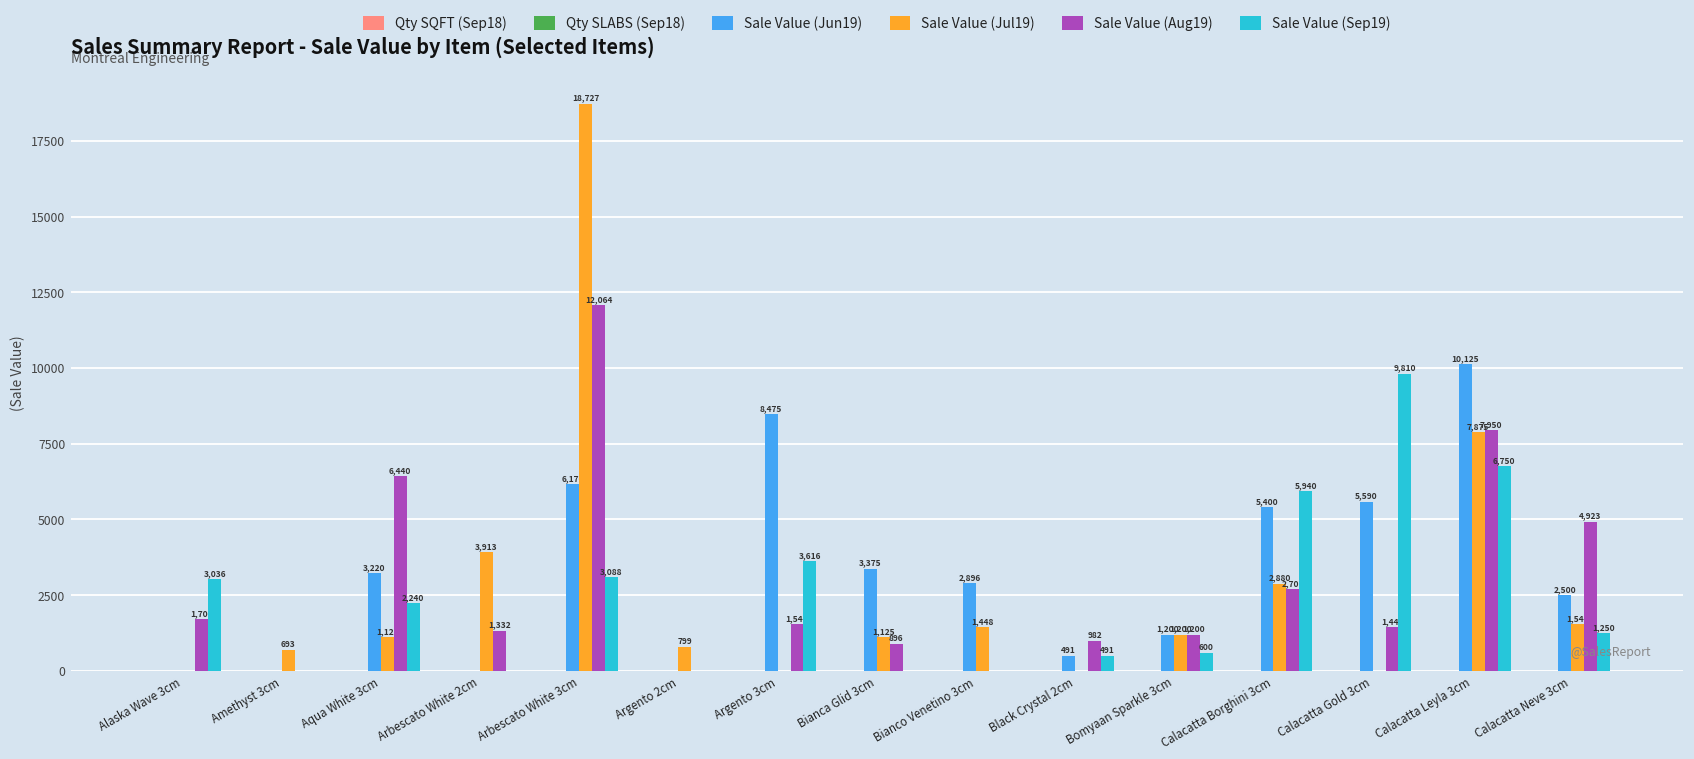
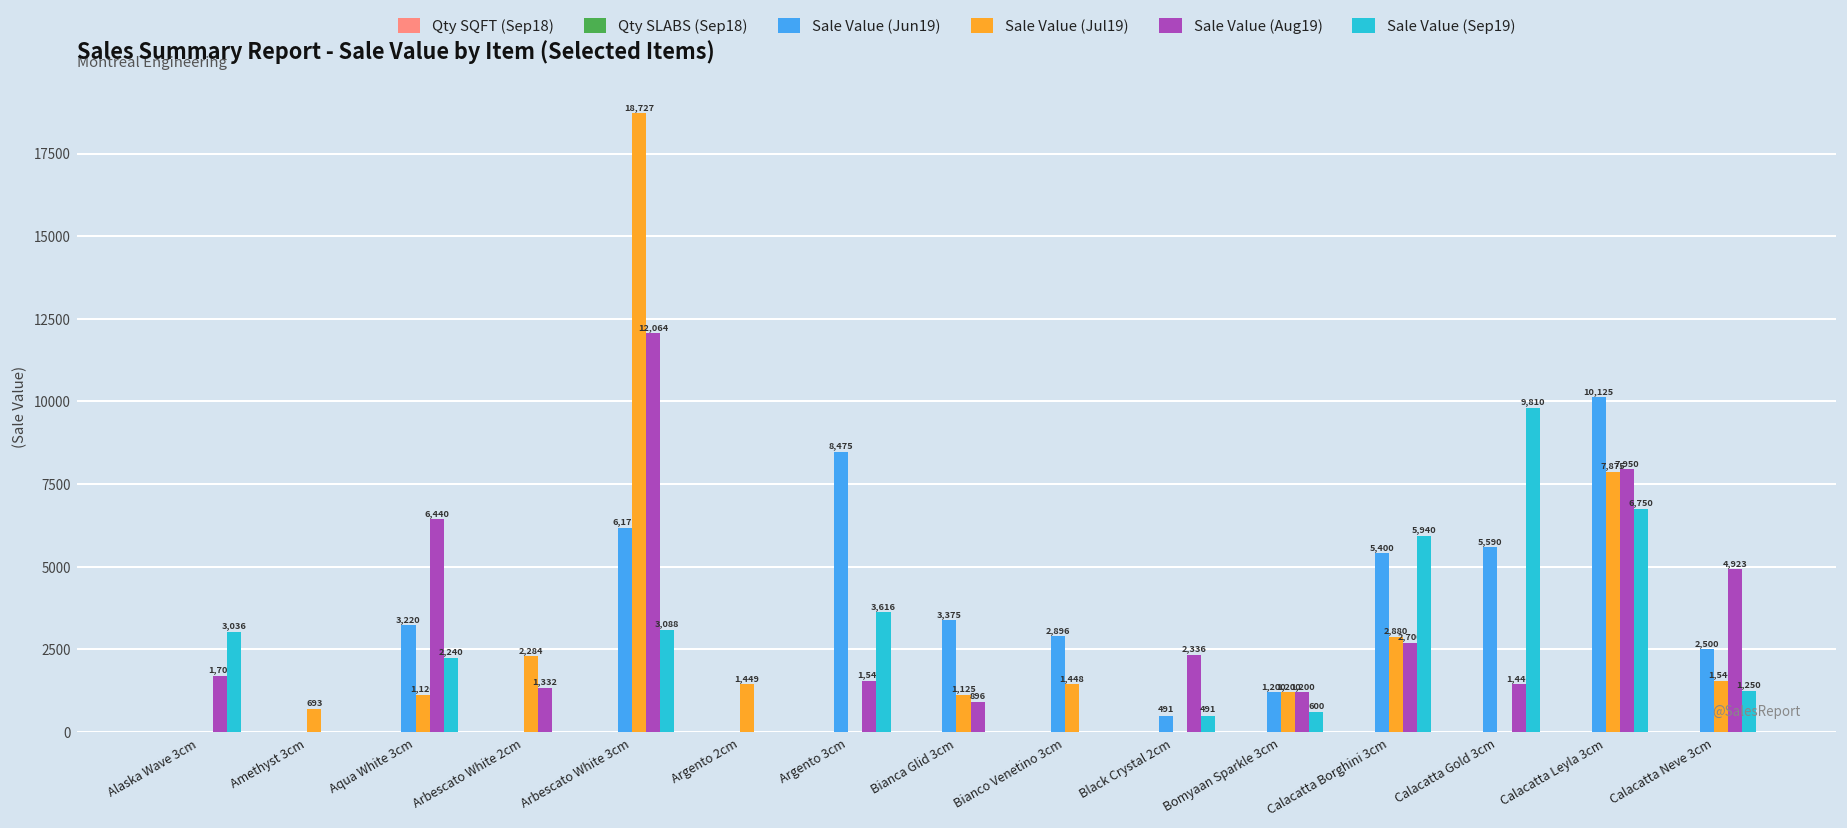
  {
    "Qty SQFT (Sep18)": {
      "Alaska Wave 3cm": "0",
      "Amethyst 3cm": "0",
      "Aqua White 3cm": "0",
      "Arbescato White 2cm": "0",
      "Arbescato White 3cm": "0",
      "Argento 2cm": "0",
      "Argento 3cm": "0",
      "Bianca Glid 3cm": "0",
      "Bianco Venetino 3cm": "0",
      "Black Crystal 2cm": "0",
      "Bomyaan Sparkle 3cm": "0",
      "Calacatta Borghini 3cm": "0",
      "Calacatta Gold 3cm": "0",
      "Calacatta Leyla 3cm": "0",
      "Calacatta Neve 3cm": "0"
    },
    "Qty SLABS (Sep18)": {
      "Alaska Wave 3cm": "0",
      "Amethyst 3cm": "0",
      "Aqua White 3cm": "0",
      "Arbescato White 2cm": "0",
      "Arbescato White 3cm": "0",
      "Argento 2cm": "0",
      "Argento 3cm": "0",
      "Bianca Glid 3cm": "0",
      "Bianco Venetino 3cm": "0",
      "Black Crystal 2cm": "0",
      "Bomyaan Sparkle 3cm": "0",
      "Calacatta Borghini 3cm": "0",
      "Calacatta Gold 3cm": "0",
      "Calacatta Leyla 3cm": "0",
      "Calacatta Neve 3cm": "0"
    },
    "Sale Value (Jul19)": {
      "Amethyst 3cm": "693",
      "Aqua White 3cm": "1,120",
-     "Arbescato White 2cm": "3,913",
+     "Arbescato White 2cm": "2,284",
      "Arbescato White 3cm": "18,727",
-     "Argento 2cm": "799",
+     "Argento 2cm": "1,449",
      "Bianca Glid 3cm": "1,125",
      "Bianco Venetino 3cm": "1,448",
      "Calacatta Neve 3cm": "1,544"
    },
    "Sale Value (Aug19)": {
      "Alaska Wave 3cm": "1,704",
      "Aqua White 3cm": "6,440",
      "Arbescato White 2cm": "1,332",
      "Arbescato White 3cm": "12,064",
      "Argento 3cm": "1,544",
      "Bianca Glid 3cm": "896",
-     "Black Crystal 2cm": "982",
+     "Black Crystal 2cm": "2,336",
      "Calacatta Gold 3cm": "1,440",
      "Calacatta Neve 3cm": "4,923"
    }
  }
